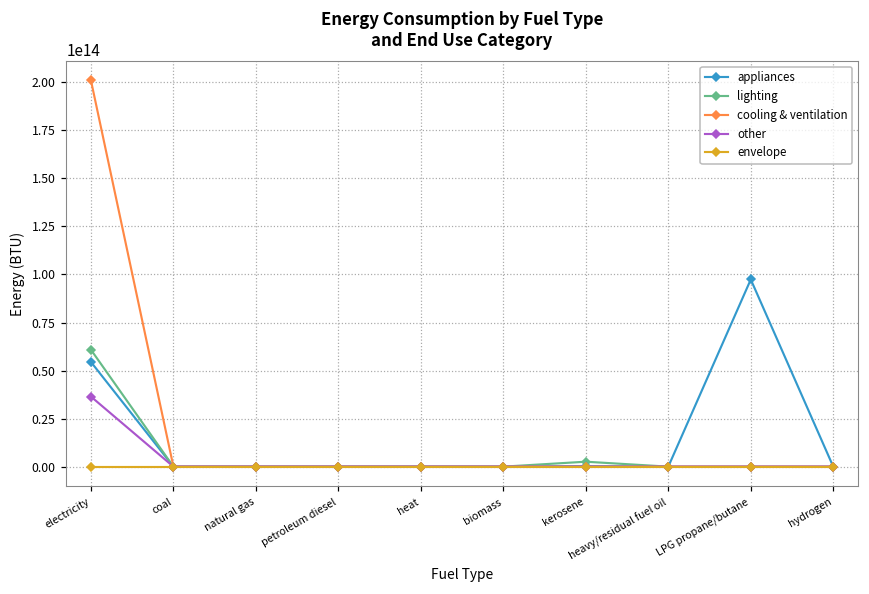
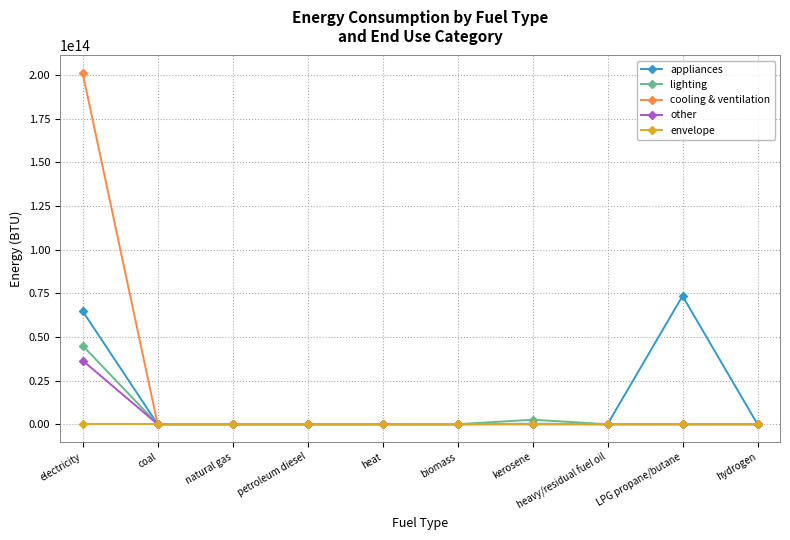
  {
    "appliances": {
-     "electricity": 54000000000000,
-     "LPG propane/butane": 97000000000000
+     "electricity": 65000000000000,
+     "LPG propane/butane": 73000000000000
    },
    "lighting": {
-     "electricity": 61000000000000,
+     "electricity": 45000000000000,
      "kerosene": 3000000000000
    },
    "other": {
      "electricity": 36000000000000
    }
  }
